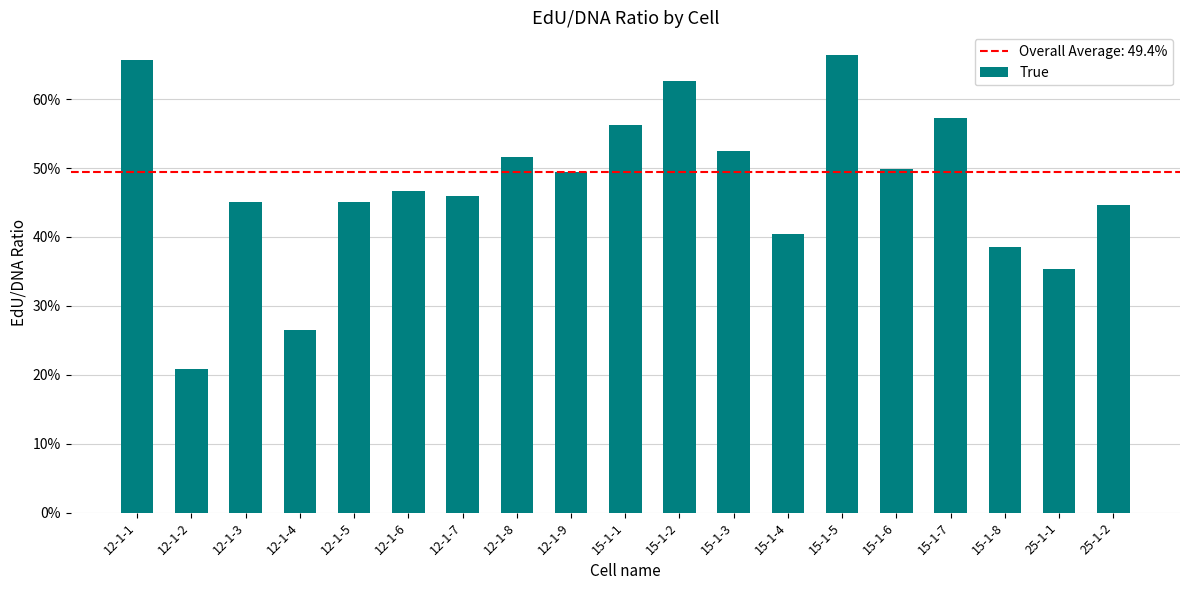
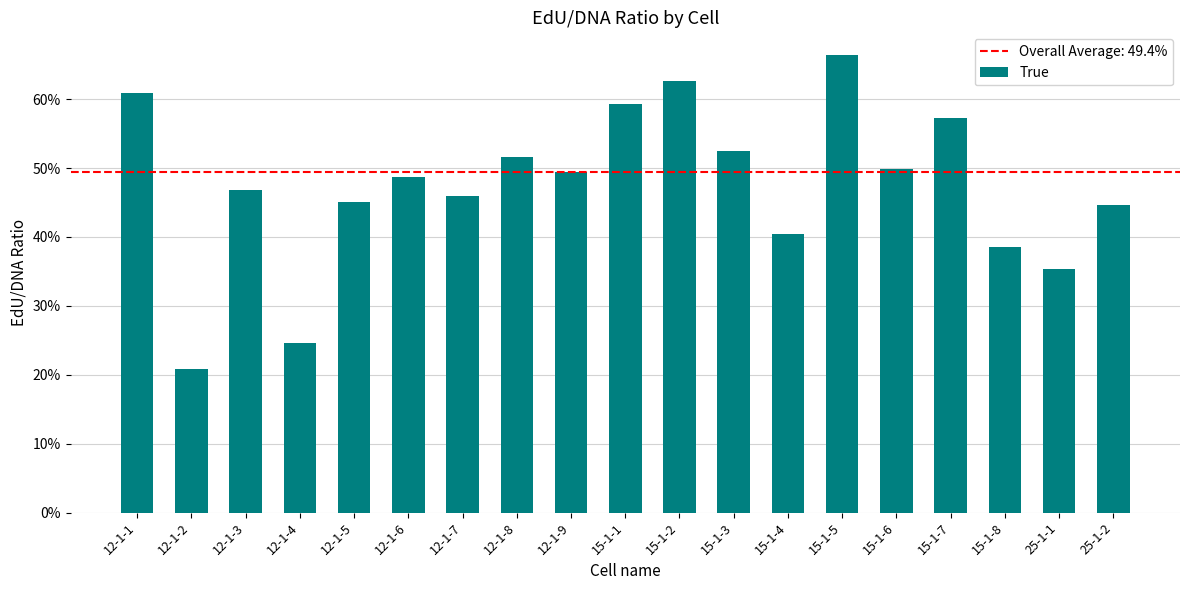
  {
-   "12-1-1": "66%",
+   "12-1-1": "61%",
    "12-1-2": "21%",
-   "12-1-3": "45%",
-   "12-1-4": "26%",
+   "12-1-3": "47%",
+   "12-1-4": "25%",
    "12-1-5": "45%",
-   "12-1-6": "47%",
+   "12-1-6": "49%",
    "12-1-7": "46%",
    "12-1-8": "52%",
    "12-1-9": "49%",
-   "15-1-1": "56%",
+   "15-1-1": "59%",
    "15-1-2": "63%",
    "15-1-3": "52%",
    "15-1-4": "40%",
    "15-1-5": "66%",
    "15-1-6": "50%",
    "15-1-7": "57%",
    "15-1-8": "39%",
    "25-1-1": "35%",
    "25-1-2": "45%"
  }
